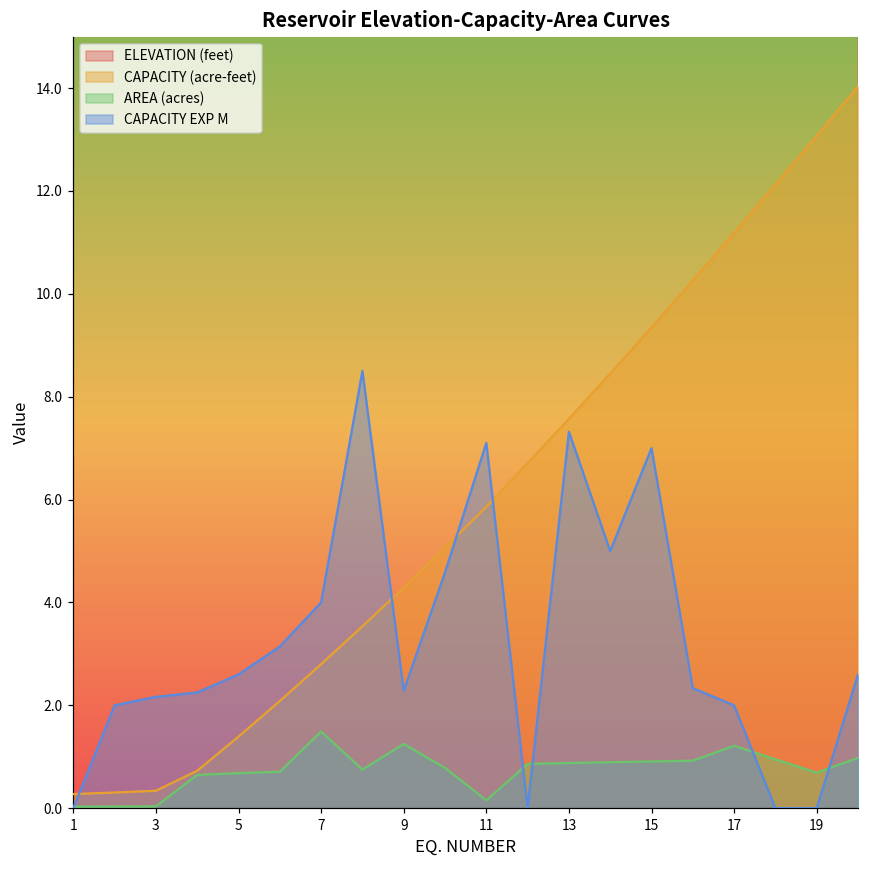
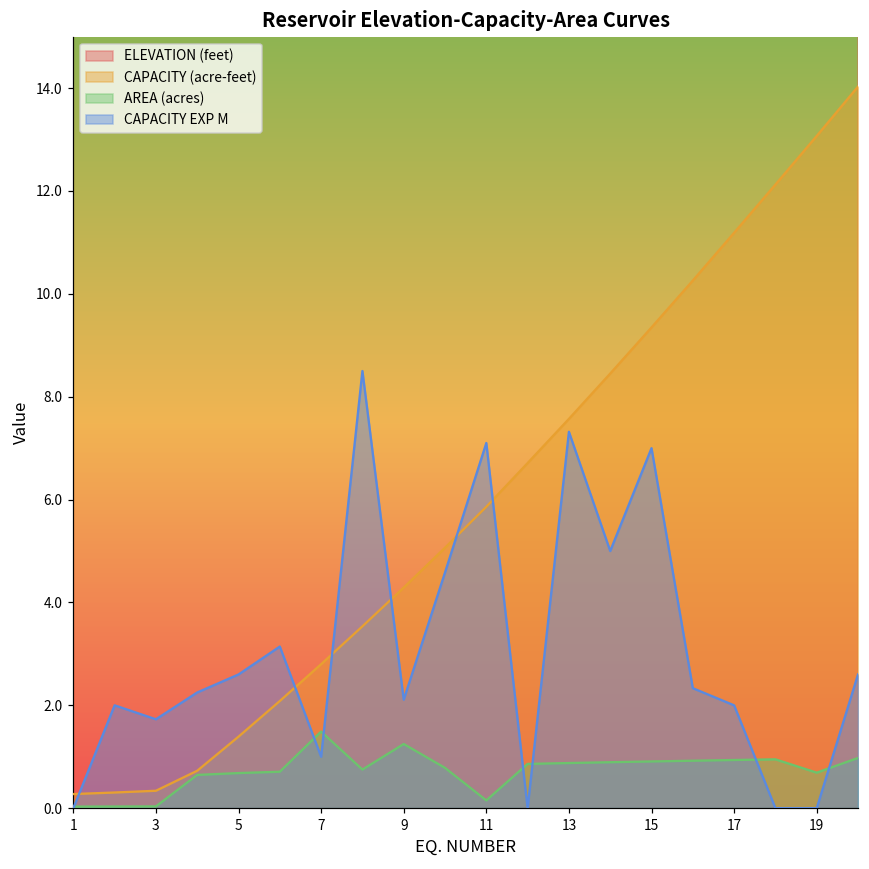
  {
    "AREA (acres)": {
      "3": 0.0,
      "5": 0.7,
      "7": 1.5,
      "9": 1.2,
      "11": 0.2,
      "13": 0.9,
      "15": 0.9,
-     "17": 1.2,
+     "17": 0.9,
      "19": 0.7
    },
    "CAPACITY EXP M": {
-     "3": 2.2,
+     "3": 1.7,
      "5": 2.6,
-     "7": 4,
-     "9": 2.3,
+     "7": 1,
+     "9": 2.1,
      "11": 7.1,
      "13": 7.3,
      "15": 7.0,
      "17": 2.0,
      "19": 0.0
    }
  }
